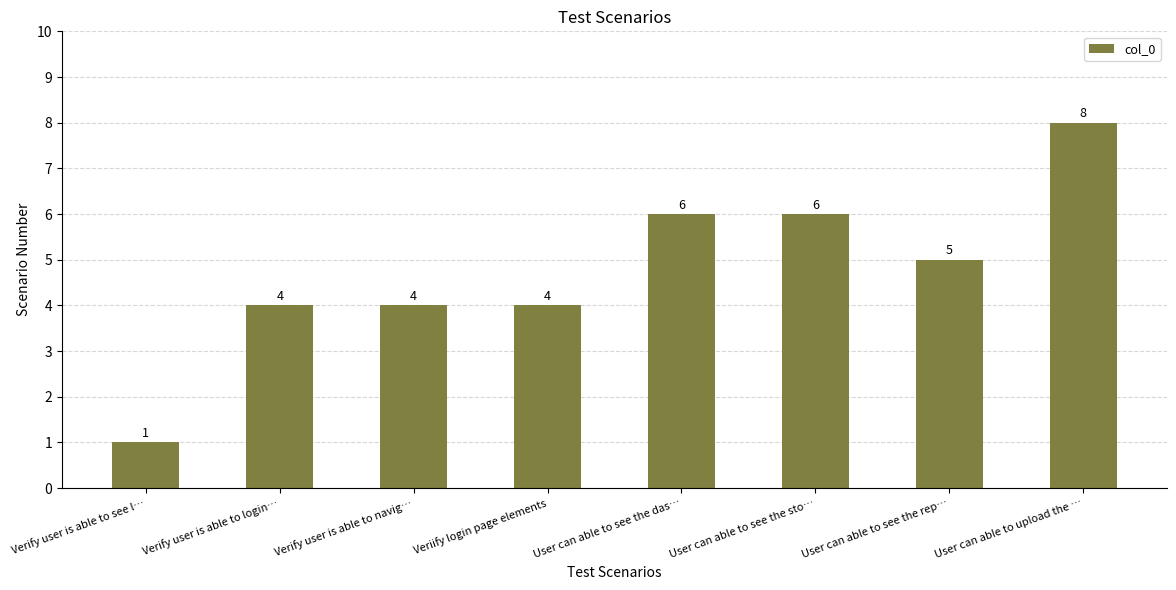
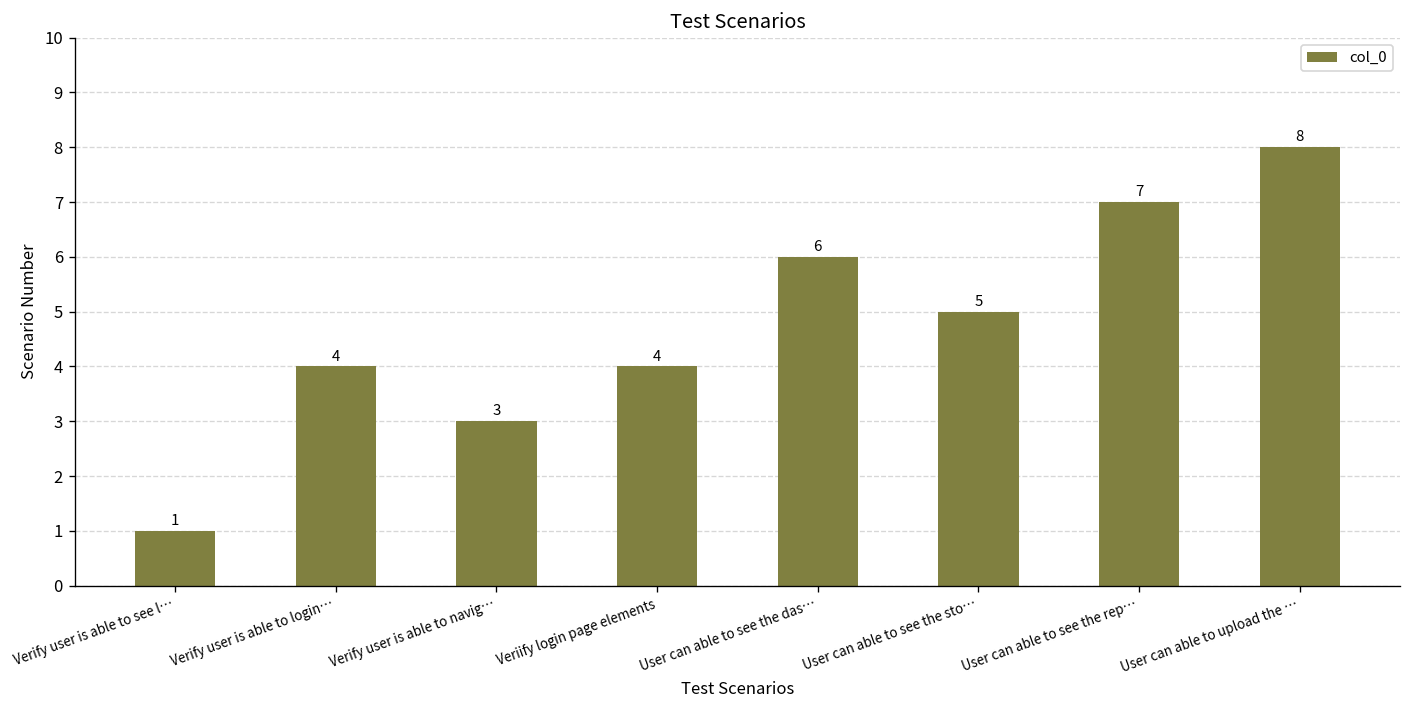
  {
    "Verify user is able to see l…": 1,
    "Verify user is able to login…": 4,
-   "Verify user is able to navig…": 4,
+   "Verify user is able to navig…": 3,
    "Veriify login page elements": 4,
    "User can able to see the das…": 6,
-   "User can able to see the sto…": 6,
-   "User can able to see the rep…": 5,
+   "User can able to see the sto…": 5,
+   "User can able to see the rep…": 7,
    "User can able to upload the …": 8
  }
